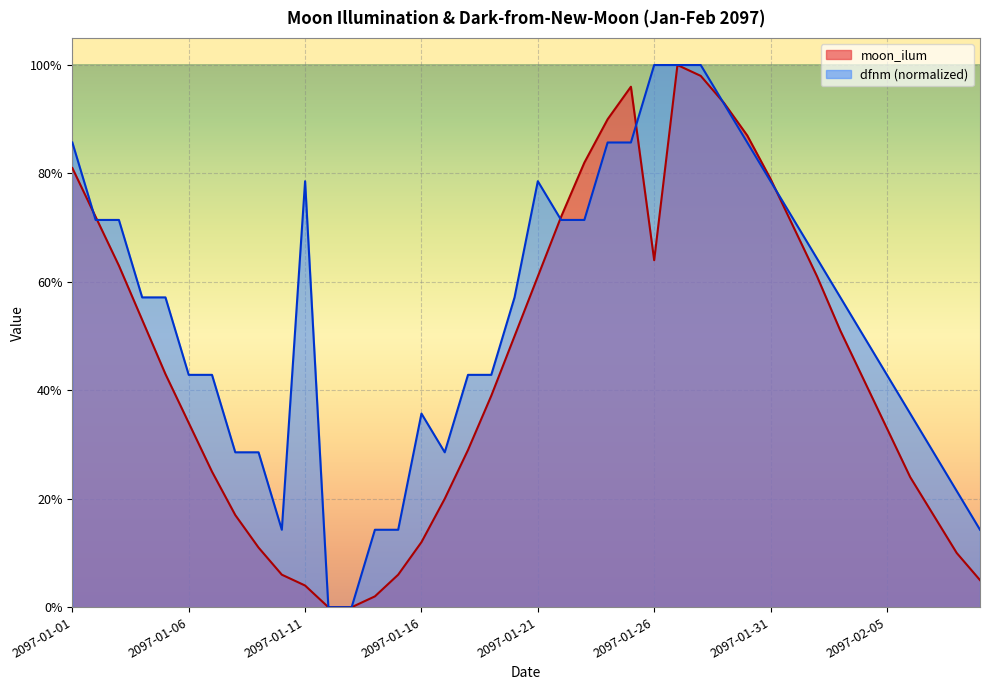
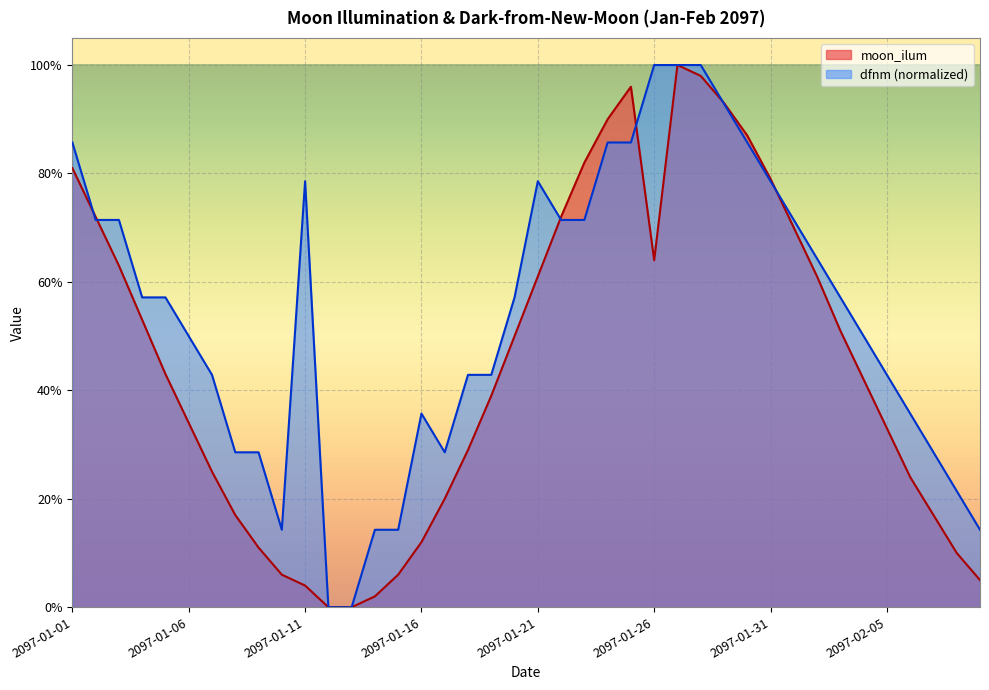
  {
    "moon_ilum": {
      "2097-01-01": "81%",
      "2097-01-06": "34%",
      "2097-01-11": "4%",
      "2097-01-16": "12%",
      "2097-01-21": "61%",
      "2097-01-26": "64%",
      "2097-02-05": "33%"
    },
    "dfnm (normalized)": {
      "2097-01-01": "86%",
-     "2097-01-06": "43%",
+     "2097-01-06": "50%",
      "2097-01-11": "79%",
      "2097-01-16": "36%",
      "2097-01-21": "79%",
      "2097-01-26": "100%",
      "2097-02-05": "43%"
    }
  }
